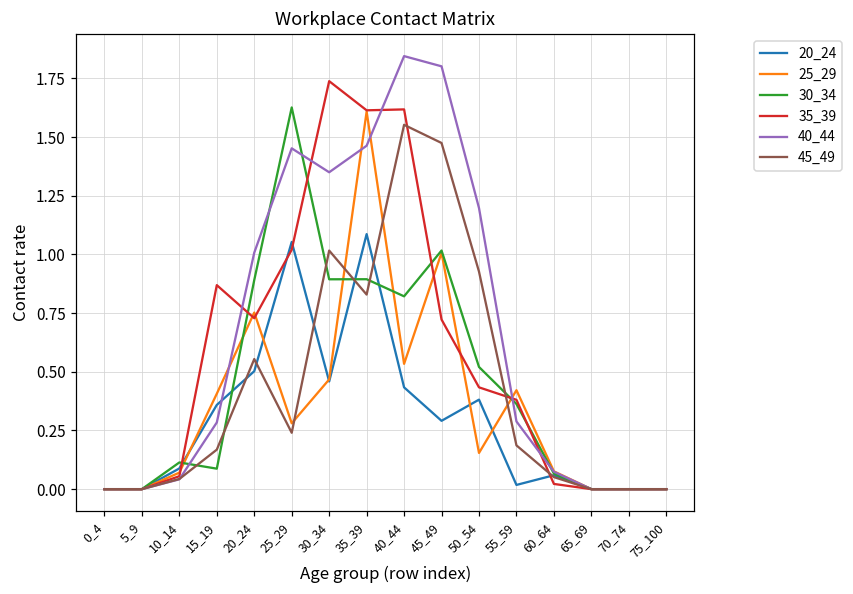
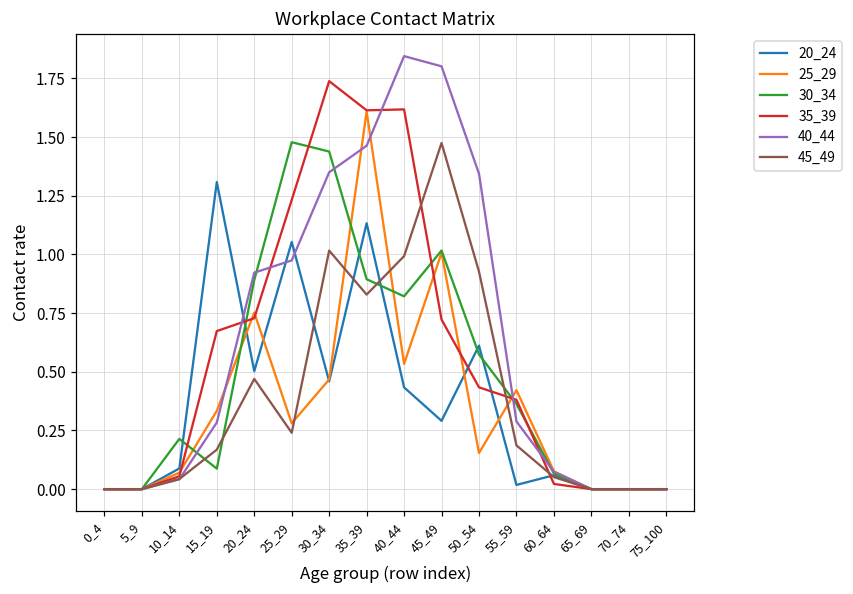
  {
    "20_24": {
      "10_14": 0.09,
-     "15_19": 0.36,
+     "15_19": 1.31,
      "20_24": 0.50,
      "25_29": 1.05,
-     "35_39": 1.09,
+     "35_39": 1.13,
      "40_44": 0.43,
      "45_49": 0.29,
-     "50_54": 0.38,
+     "50_54": 0.61,
      "55_59": 0.02
    },
    "25_29": {
      "10_14": 0.07,
-     "15_19": 0.41,
+     "15_19": 0.33,
      "20_24": 0.75,
      "25_29": 0.28,
      "40_44": 0.53,
      "50_54": 0.15,
      "55_59": 0.42
    },
    "30_34": {
-     "10_14": 0.11,
+     "10_14": 0.21,
      "15_19": 0.09,
      "20_24": 0.89,
-     "25_29": 1.63,
-     "30_34": 0.89,
+     "25_29": 1.48,
+     "30_34": 1.44,
      "35_39": 0.89,
      "40_44": 0.82,
-     "50_54": 0.52,
+     "50_54": 0.57,
      "55_59": 0.36
    },
    "35_39": {
-     "15_19": 0.87,
+     "15_19": 0.67,
      "20_24": 0.73,
-     "25_29": 1.02,
+     "25_29": 1.23,
      "30_34": 1.74,
      "40_44": 1.62,
      "45_49": 0.72,
      "50_54": 0.43,
      "55_59": 0.38,
      "60_64": 0.02
    },
    "40_44": {
      "15_19": 0.28,
-     "20_24": 1.01,
-     "25_29": 1.45,
+     "20_24": 0.92,
+     "25_29": 0.97,
      "30_34": 1.35,
      "35_39": 1.46,
      "40_44": 1.84,
      "45_49": 1.80,
-     "50_54": 1.20,
+     "50_54": 1.34,
      "55_59": 0.29
    },
    "45_49": {
      "15_19": 0.17,
-     "20_24": 0.55,
+     "20_24": 0.47,
      "25_29": 0.24,
      "30_34": 1.02,
      "35_39": 0.83,
-     "40_44": 1.55,
+     "40_44": 0.99,
      "45_49": 1.47,
      "50_54": 0.93,
      "55_59": 0.19
    }
  }
